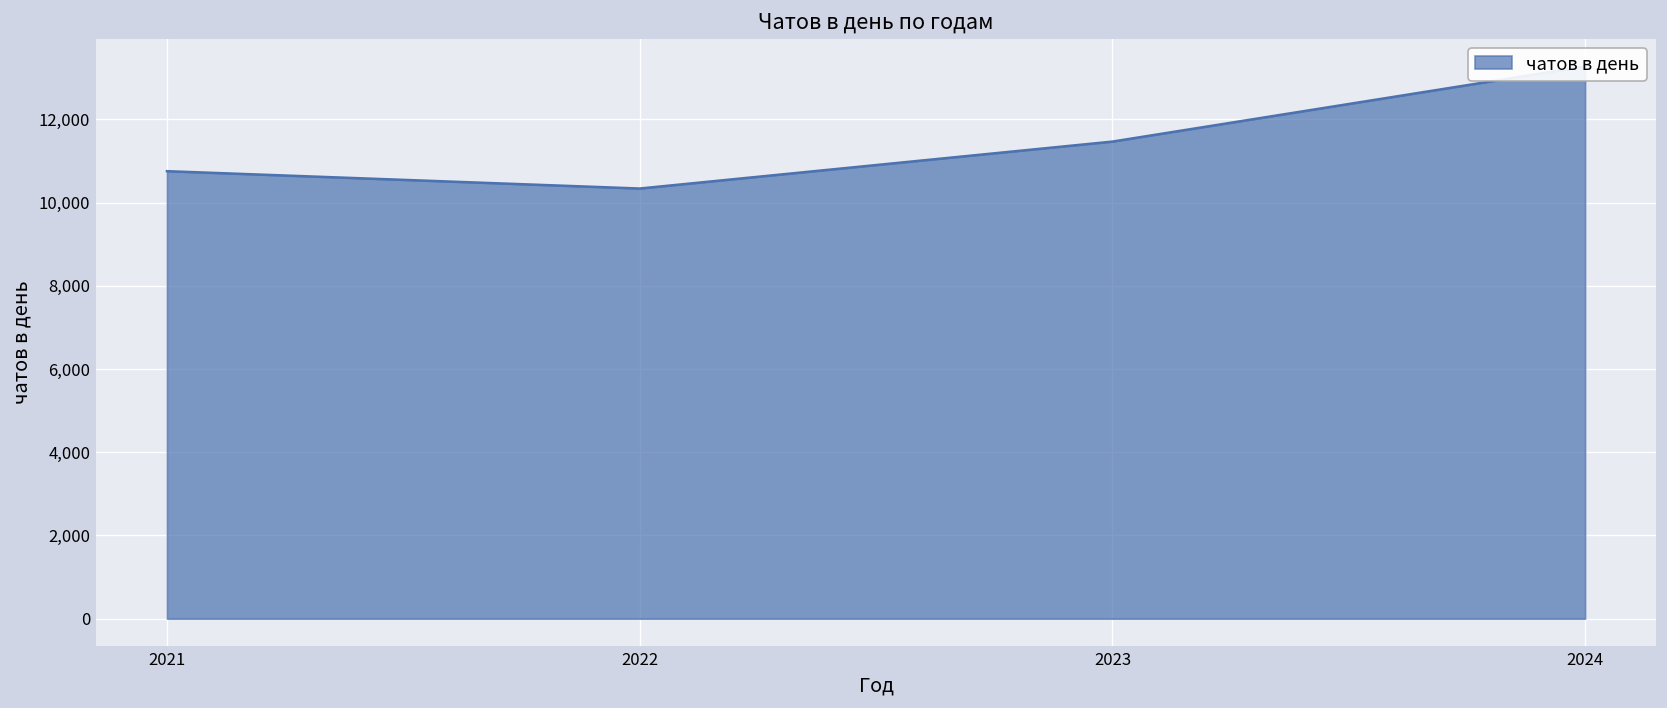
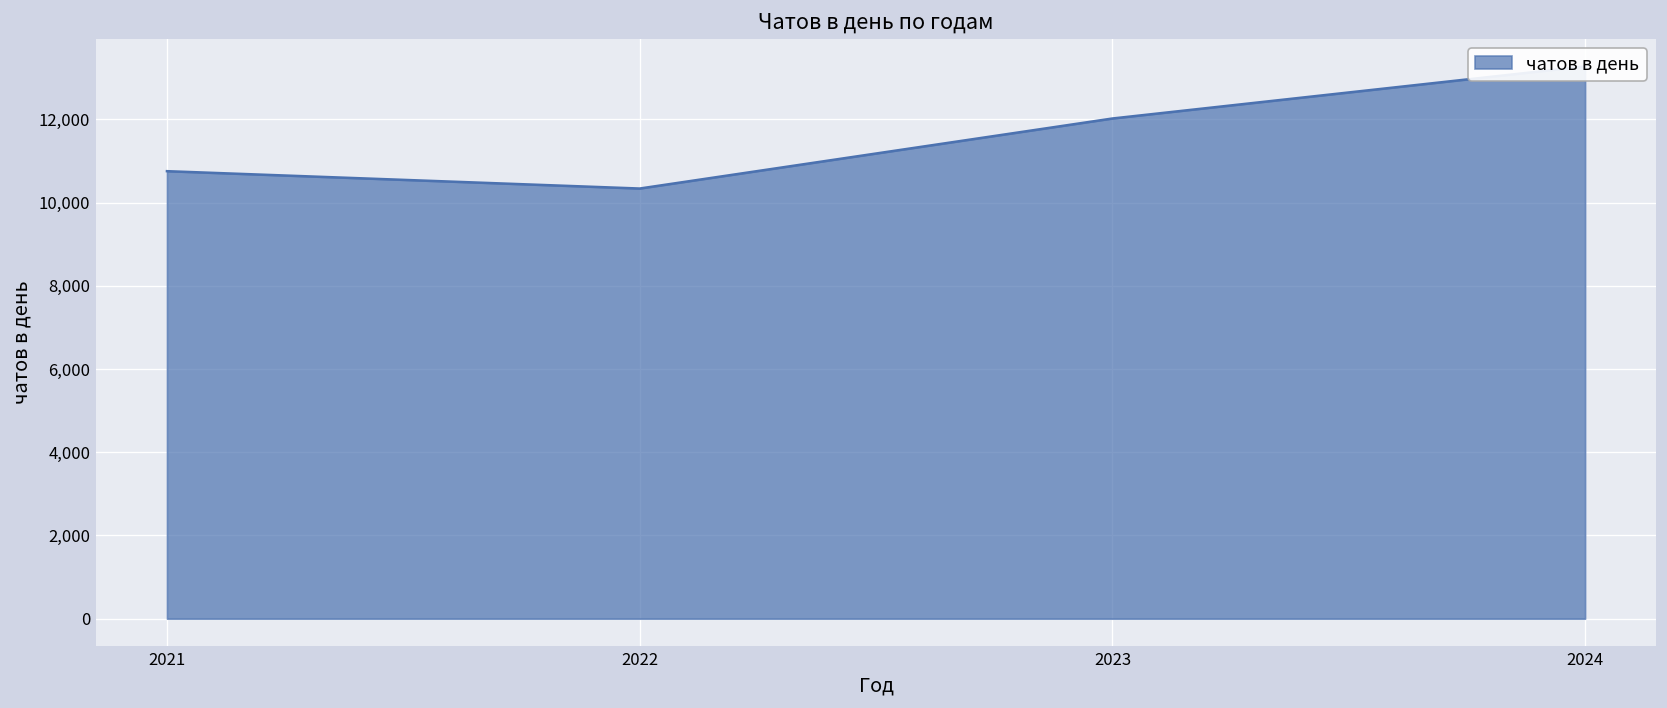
  {
    "2021": "10,800",
    "2022": "10,300",
-   "2023": "11,500"
+   "2023": "12,000"
  }
